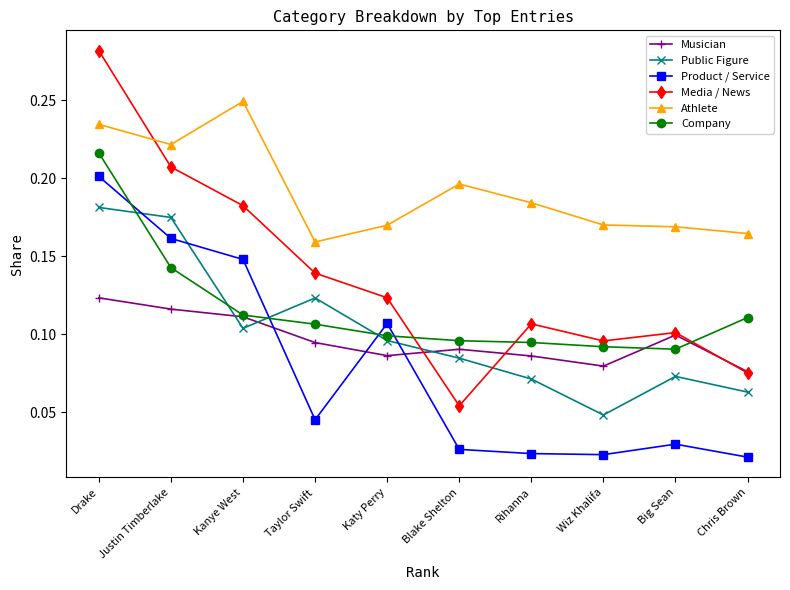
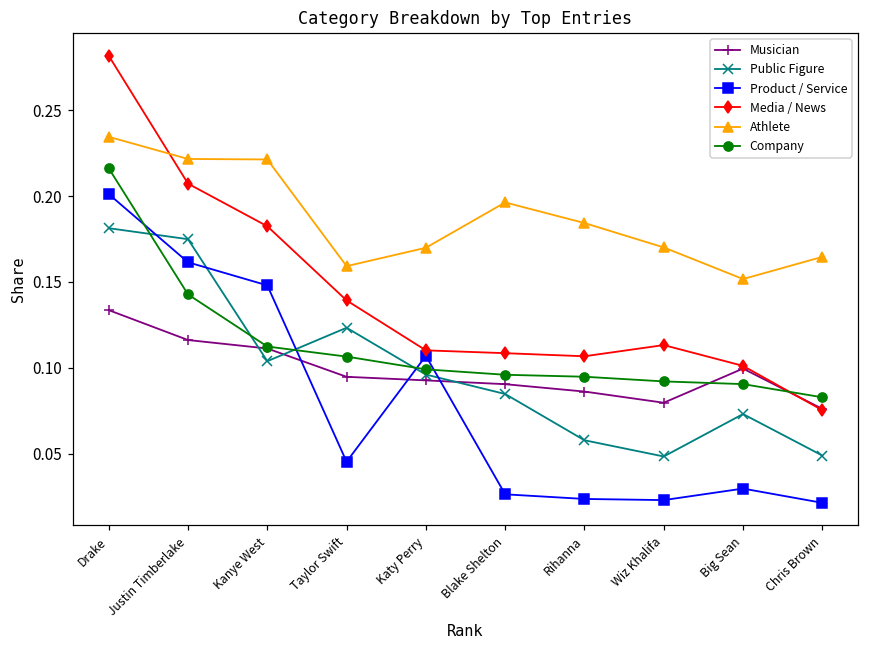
  {
    "Musician": {
-     "Drake": 0.123,
+     "Drake": 0.134,
      "Justin Timberlake": 0.116,
      "Taylor Swift": 0.095,
-     "Katy Perry": 0.086,
+     "Katy Perry": 0.093,
      "Blake Shelton": 0.090,
      "Rihanna": 0.086,
      "Wiz Khalifa": 0.080
    },
    "Public Figure": {
      "Drake": 0.181,
      "Justin Timberlake": 0.175,
      "Kanye West": 0.104,
      "Taylor Swift": 0.123,
      "Katy Perry": 0.096,
      "Blake Shelton": 0.085,
-     "Rihanna": 0.071,
+     "Rihanna": 0.058,
      "Wiz Khalifa": 0.048,
      "Big Sean": 0.073,
-     "Chris Brown": 0.063
+     "Chris Brown": 0.049
    },
    "Product / Service": {
      "Drake": 0.201,
      "Justin Timberlake": 0.161,
      "Kanye West": 0.148,
      "Taylor Swift": 0.045,
      "Katy Perry": 0.107,
      "Blake Shelton": 0.026,
      "Rihanna": 0.024,
      "Wiz Khalifa": 0.023,
      "Big Sean": 0.030,
      "Chris Brown": 0.021
    },
    "Media / News": {
      "Drake": 0.282,
      "Justin Timberlake": 0.207,
      "Kanye West": 0.182,
      "Taylor Swift": 0.139,
-     "Katy Perry": 0.123,
-     "Blake Shelton": 0.054,
+     "Katy Perry": 0.110,
+     "Blake Shelton": 0.109,
      "Rihanna": 0.107,
-     "Wiz Khalifa": 0.096
+     "Wiz Khalifa": 0.113
    },
    "Athlete": {
      "Drake": 0.235,
      "Justin Timberlake": 0.222,
-     "Kanye West": 0.249,
+     "Kanye West": 0.221,
      "Taylor Swift": 0.159,
      "Katy Perry": 0.170,
      "Blake Shelton": 0.196,
      "Rihanna": 0.184,
      "Wiz Khalifa": 0.170,
-     "Big Sean": 0.169,
+     "Big Sean": 0.152,
      "Chris Brown": 0.165
    },
    "Company": {
      "Drake": 0.216,
      "Justin Timberlake": 0.143,
      "Taylor Swift": 0.107,
      "Katy Perry": 0.099,
      "Blake Shelton": 0.096,
      "Rihanna": 0.095,
      "Wiz Khalifa": 0.092,
      "Big Sean": 0.091,
-     "Chris Brown": 0.111
+     "Chris Brown": 0.083
    }
  }
